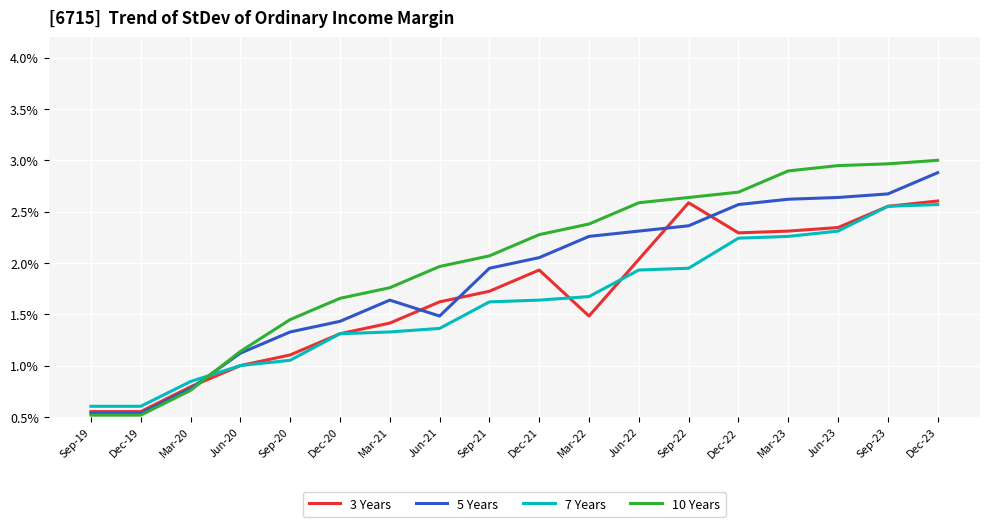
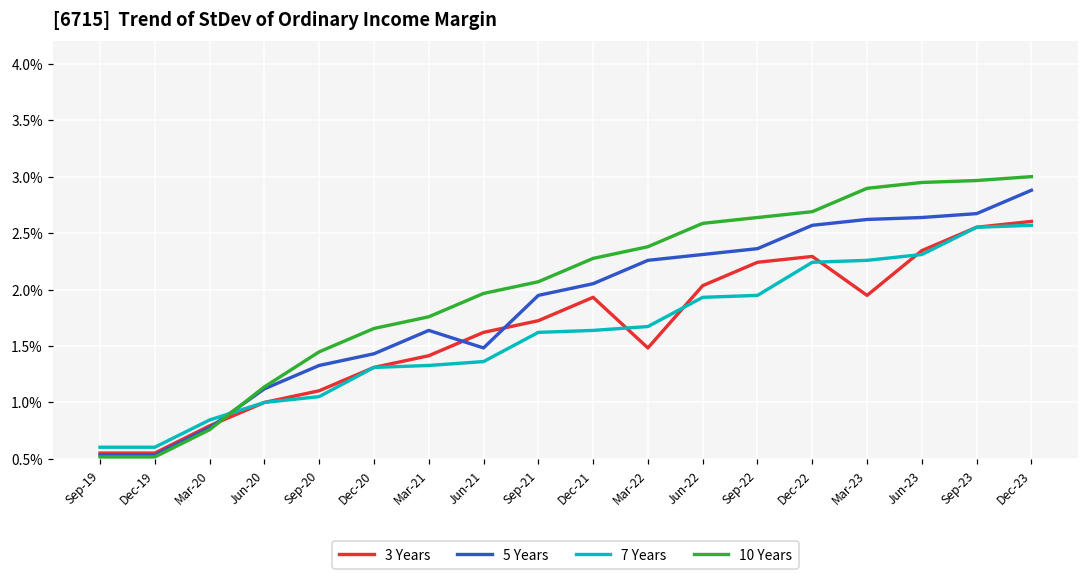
  {
    "3 Years": {
      "Sep-20": "1.10%",
      "Mar-21": "1.41%",
      "Jun-21": "1.62%",
      "Sep-21": "1.72%",
      "Dec-21": "1.93%",
      "Mar-22": "1.48%",
      "Jun-22": "2.03%",
-     "Sep-22": "2.59%",
+     "Sep-22": "2.24%",
      "Dec-22": "2.29%",
-     "Mar-23": "2.31%",
+     "Mar-23": "1.95%",
      "Jun-23": "2.34%",
      "Dec-23": "2.60%"
    },
    "5 Years": {
      "Sep-20": "1.33%",
      "Dec-20": "1.43%",
      "Mar-21": "1.64%",
      "Jun-21": "1.48%",
      "Sep-21": "1.95%",
      "Dec-21": "2.05%",
      "Mar-22": "2.26%",
      "Jun-22": "2.31%",
      "Sep-22": "2.36%",
      "Dec-22": "2.57%",
      "Mar-23": "2.62%",
      "Jun-23": "2.64%",
      "Sep-23": "2.67%",
      "Dec-23": "2.88%"
    },
    "7 Years": {
      "Sep-19": "0.60%",
      "Dec-19": "0.60%",
      "Mar-20": "0.84%",
      "Sep-20": "1.05%",
      "Mar-21": "1.33%",
      "Jun-21": "1.36%",
      "Sep-21": "1.62%",
      "Dec-21": "1.64%",
      "Mar-22": "1.67%",
      "Jun-22": "1.93%",
      "Sep-22": "1.95%",
      "Dec-22": "2.24%",
      "Mar-23": "2.26%",
      "Jun-23": "2.31%",
      "Dec-23": "2.57%"
    },
    "10 Years": {
      "Sep-20": "1.45%",
      "Dec-20": "1.66%",
      "Mar-21": "1.76%",
      "Jun-21": "1.97%",
      "Sep-21": "2.07%",
      "Dec-21": "2.28%",
      "Mar-22": "2.38%",
      "Jun-22": "2.59%",
      "Sep-22": "2.64%",
      "Dec-22": "2.69%",
      "Mar-23": "2.90%",
      "Jun-23": "2.95%",
      "Sep-23": "2.97%",
      "Dec-23": "3.00%"
    }
  }
